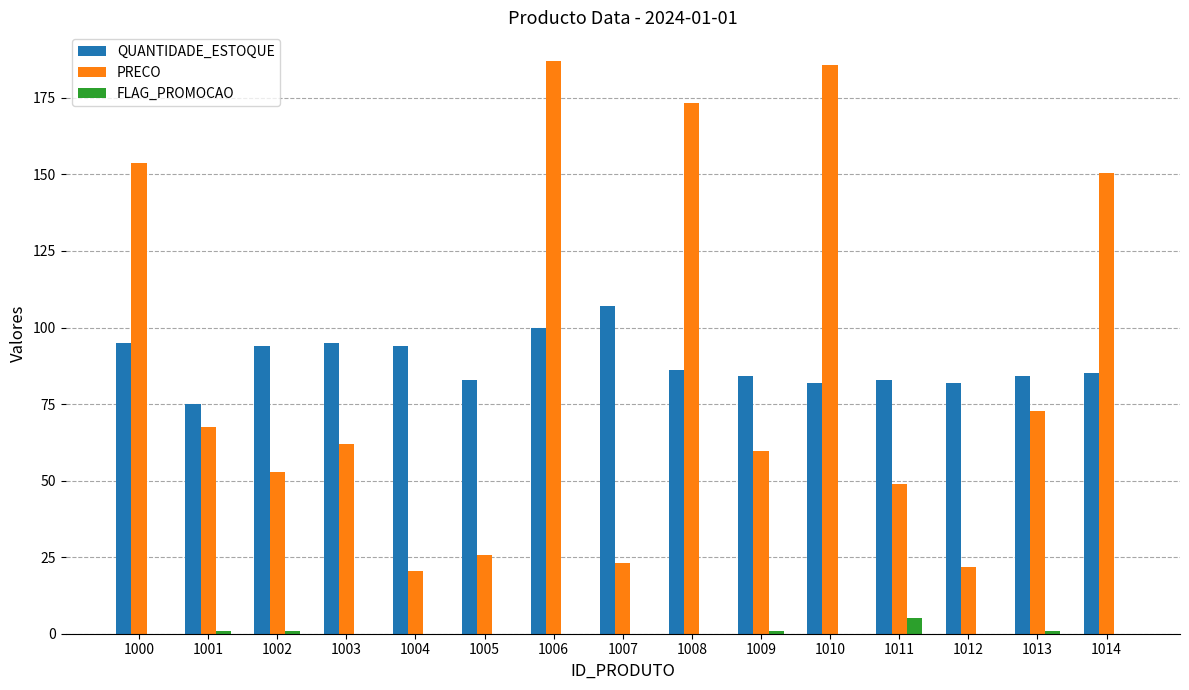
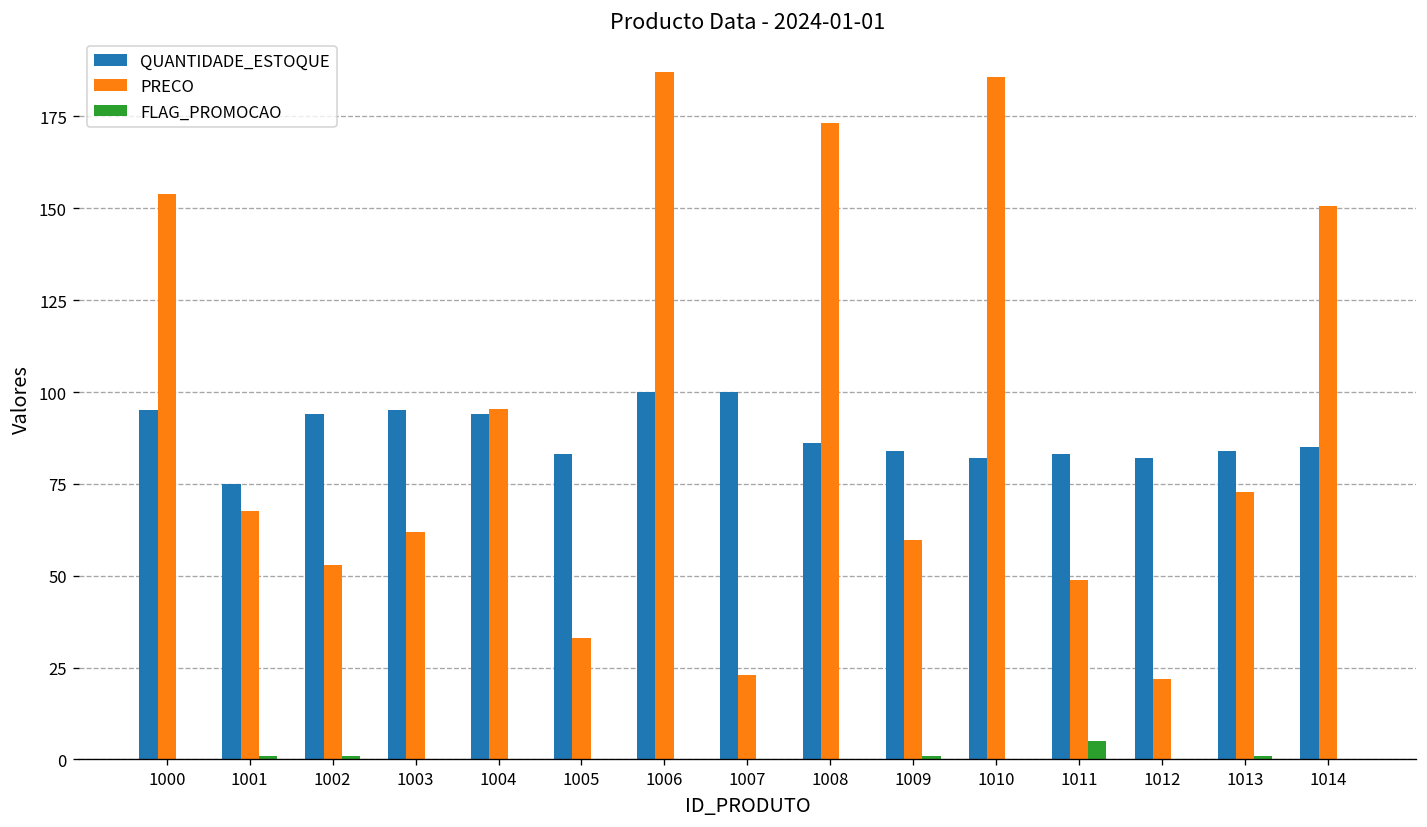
  {
    "QUANTIDADE_ESTOQUE": {
      "1000": 95,
      "1001": 75,
      "1002": 94,
      "1003": 95,
      "1004": 94,
      "1005": 83,
      "1006": 100,
-     "1007": 107,
+     "1007": 100,
      "1008": 86,
      "1009": 84,
      "1010": 82,
      "1011": 83,
      "1012": 82,
      "1013": 84,
      "1014": 85
    },
    "PRECO": {
      "1000": 154,
      "1001": 68,
      "1002": 53,
      "1003": 62,
-     "1004": 20,
-     "1005": 26,
+     "1004": 95,
+     "1005": 33,
      "1006": 187,
      "1007": 23,
      "1008": 173,
      "1009": 60,
      "1010": 186,
      "1011": 49,
      "1012": 22,
      "1013": 73,
      "1014": 151
    },
    "FLAG_PROMOCAO": {
      "1000": 0,
      "1001": 1,
      "1002": 1,
      "1003": 0,
      "1004": 0,
      "1005": 0,
      "1006": 0,
      "1007": 0,
      "1008": 0,
      "1009": 1,
      "1010": 0,
      "1011": 5,
      "1012": 0,
      "1013": 1,
      "1014": 0
    }
  }
